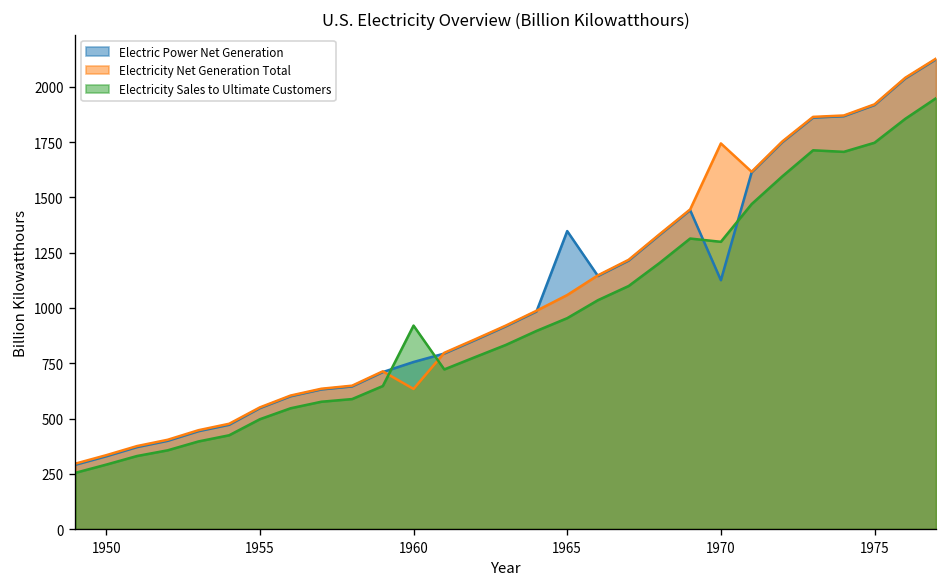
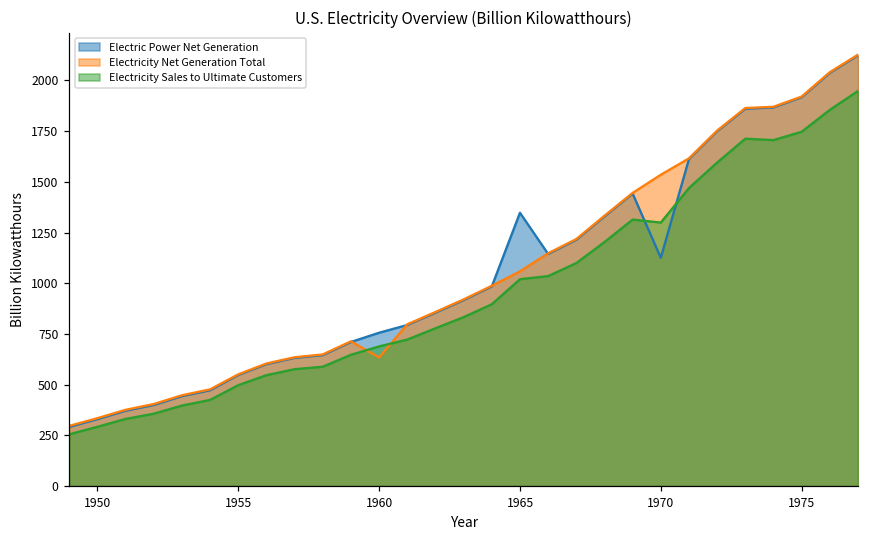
  {
    "Electric Power Net Generation": {
      "1960": 760,
      "1965": 1350,
      "1970": 1130
    },
    "Electricity Net Generation Total": {
      "1960": 630,
      "1965": 1060,
-     "1970": 1740
+     "1970": 1540
    },
    "Electricity Sales to Ultimate Customers": {
      "1950": 290,
      "1955": 500,
-     "1960": 920,
-     "1965": 950,
+     "1960": 690,
+     "1965": 1020,
      "1970": 1300,
      "1975": 1750
    }
  }
